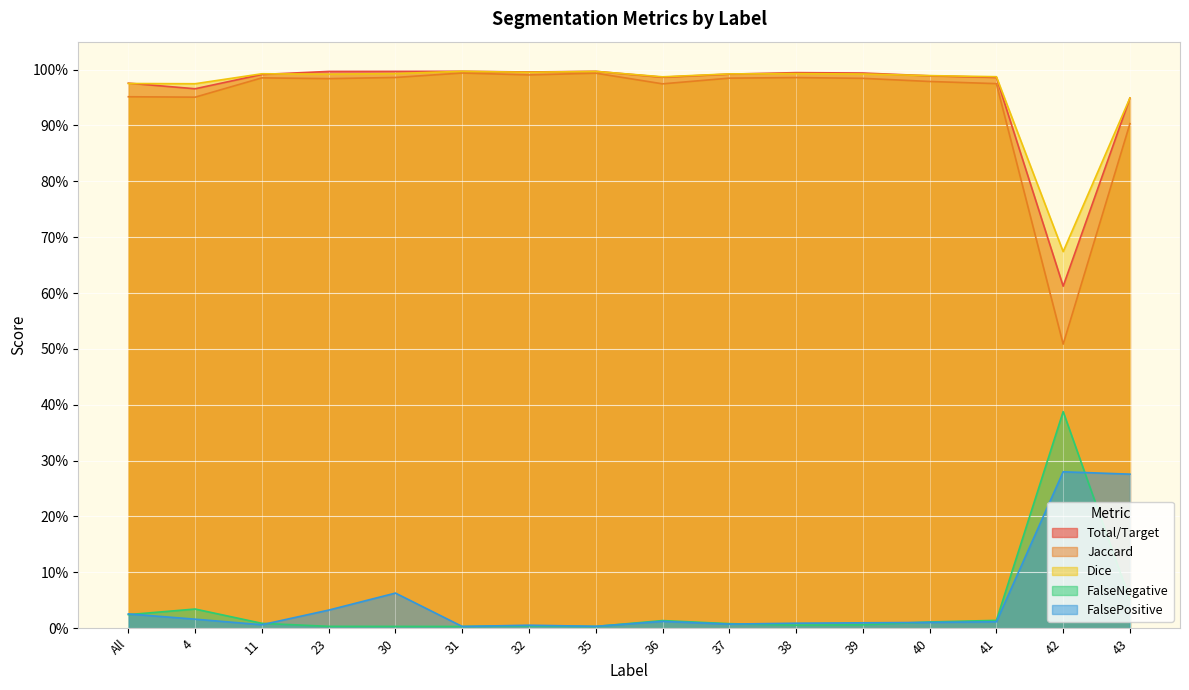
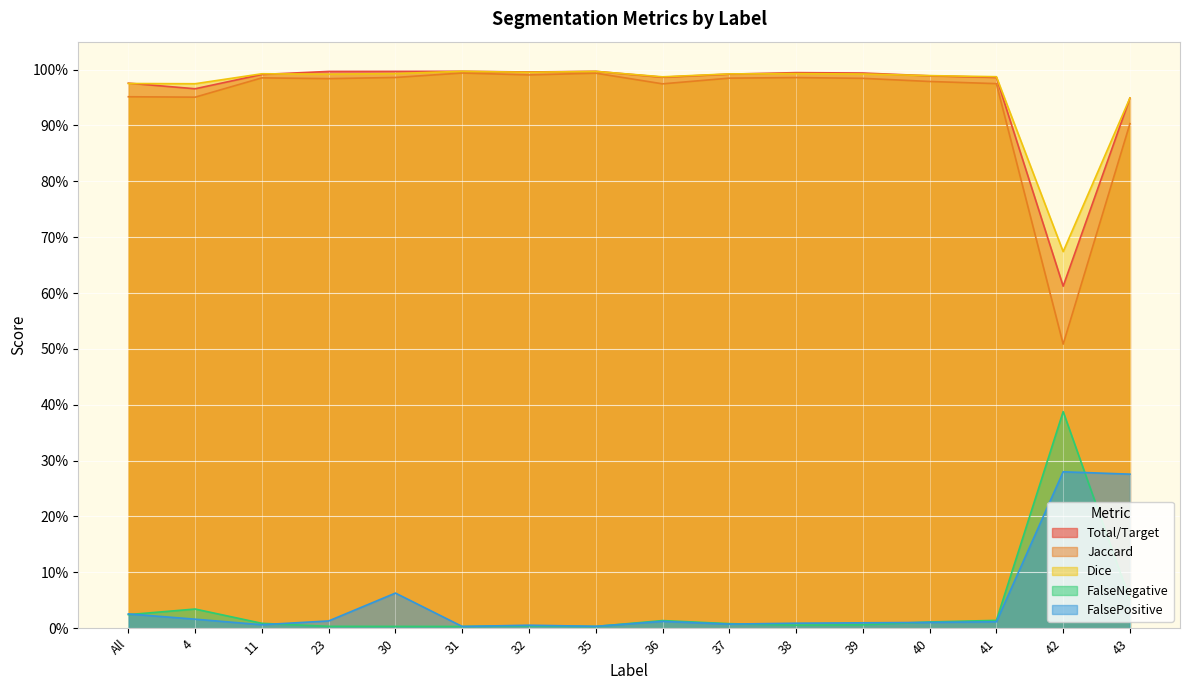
  {
    "FalseNegative": {
      "4": "3%",
      "23": "0%",
      "30": "0%",
      "42": "39%"
    },
    "FalsePositive": {
      "4": "2%",
-     "23": "3%",
+     "23": "1%",
      "30": "6%",
      "42": "28%",
      "43": "28%"
    }
  }
